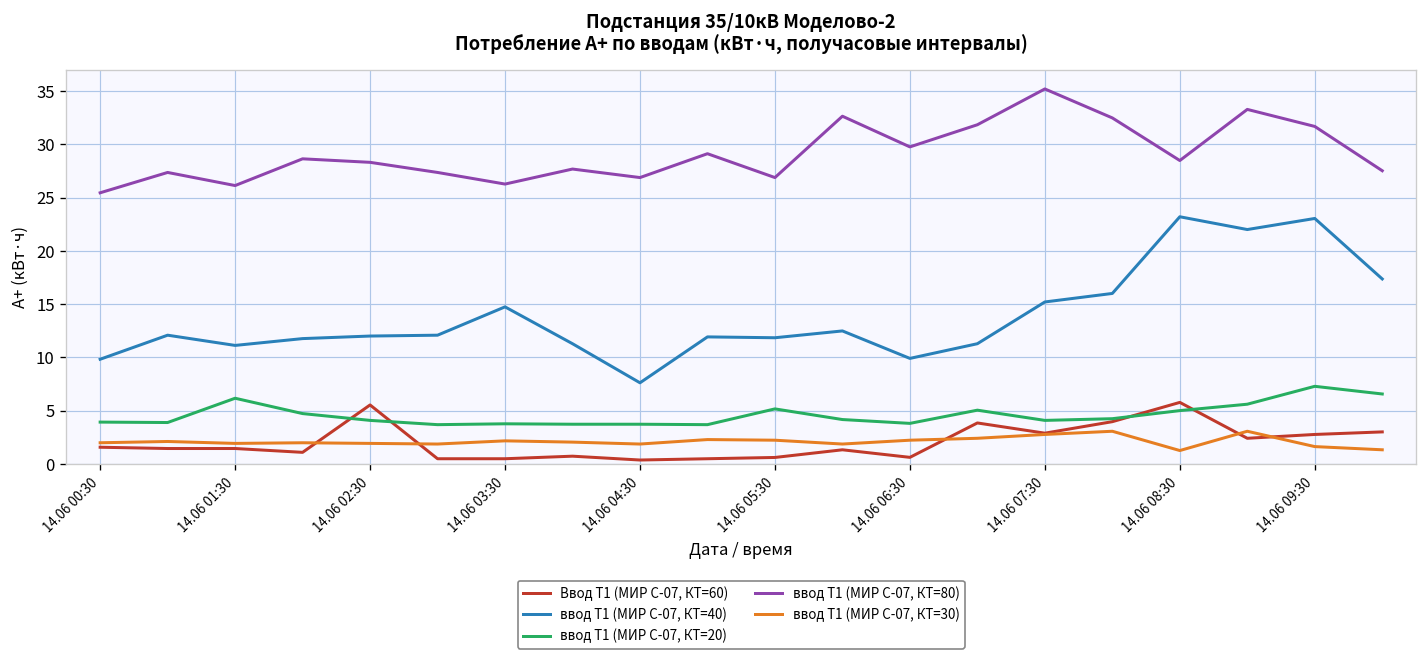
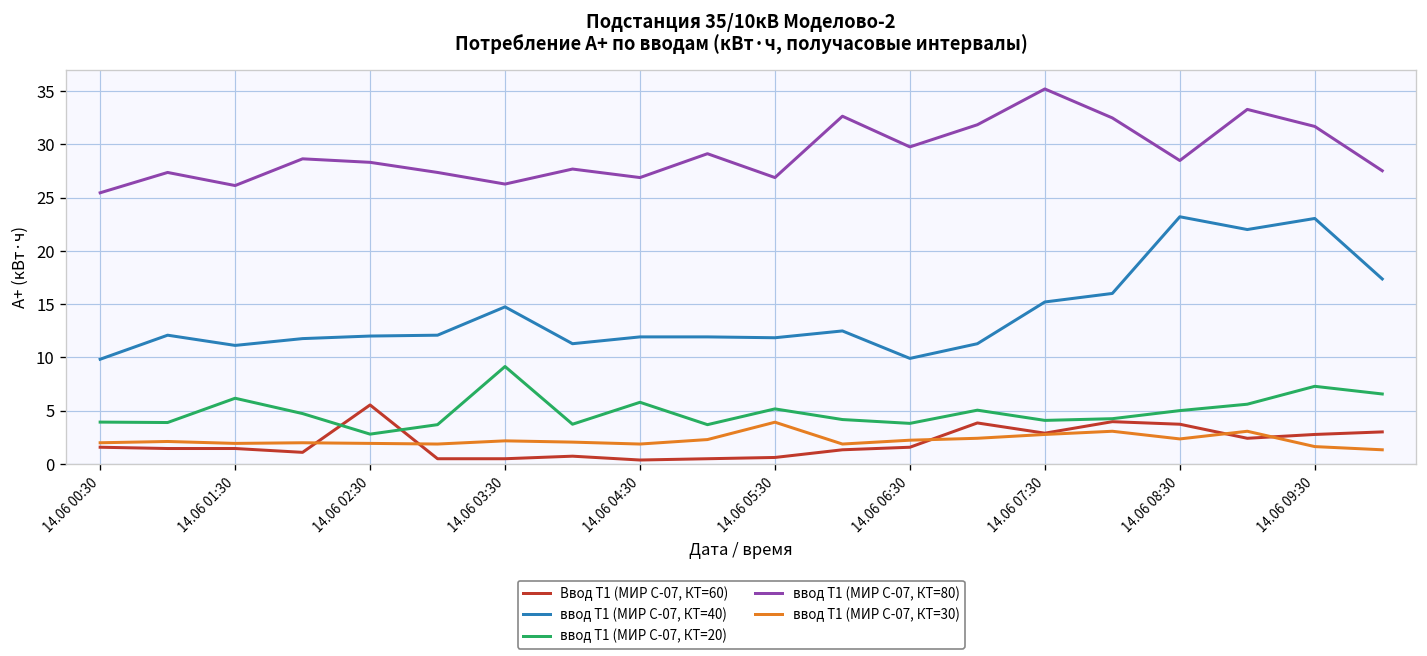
  {
    "Ввод Т1 (МИР С-07, КТ=60)": {
      "14.06 00:30": 2,
      "14.06 01:30": 1,
      "14.06 02:30": 6,
      "14.06 03:30": 0,
      "14.06 04:30": 0,
      "14.06 05:30": 1,
-     "14.06 06:30": 1,
-     "14.06 08:30": 6,
+     "14.06 06:30": 2,
+     "14.06 08:30": 4,
      "14.06 09:30": 3
    },
    "ввод Т1 (МИР С-07, КТ=40)": {
      "14.06 00:30": 10,
      "14.06 01:30": 11,
      "14.06 02:30": 12,
      "14.06 03:30": 15,
-     "14.06 04:30": 8,
+     "14.06 04:30": 12,
      "14.06 05:30": 12,
      "14.06 06:30": 10,
      "14.06 07:30": 15,
      "14.06 08:30": 23,
      "14.06 09:30": 23
    },
    "ввод Т1 (МИР С-07, КТ=20)": {
      "14.06 00:30": 4,
      "14.06 01:30": 6,
-     "14.06 02:30": 4,
-     "14.06 03:30": 4,
-     "14.06 04:30": 4,
+     "14.06 02:30": 3,
+     "14.06 03:30": 9,
+     "14.06 04:30": 6,
      "14.06 05:30": 5,
      "14.06 06:30": 4,
      "14.06 07:30": 4,
      "14.06 08:30": 5,
      "14.06 09:30": 7
    },
    "ввод Т1 (МИР С-07, КТ=80)": {
      "14.06 00:30": 25,
      "14.06 01:30": 26,
      "14.06 02:30": 28,
      "14.06 03:30": 26,
      "14.06 04:30": 27,
      "14.06 05:30": 27,
      "14.06 06:30": 30,
      "14.06 07:30": 35,
      "14.06 08:30": 28,
      "14.06 09:30": 32
    },
    "ввод Т1 (МИР С-07, КТ=30)": {
      "14.06 00:30": 2,
      "14.06 01:30": 2,
      "14.06 02:30": 2,
      "14.06 03:30": 2,
      "14.06 04:30": 2,
-     "14.06 05:30": 2,
+     "14.06 05:30": 4,
      "14.06 06:30": 2,
-     "14.06 08:30": 1,
+     "14.06 08:30": 2,
      "14.06 09:30": 2
    }
  }
